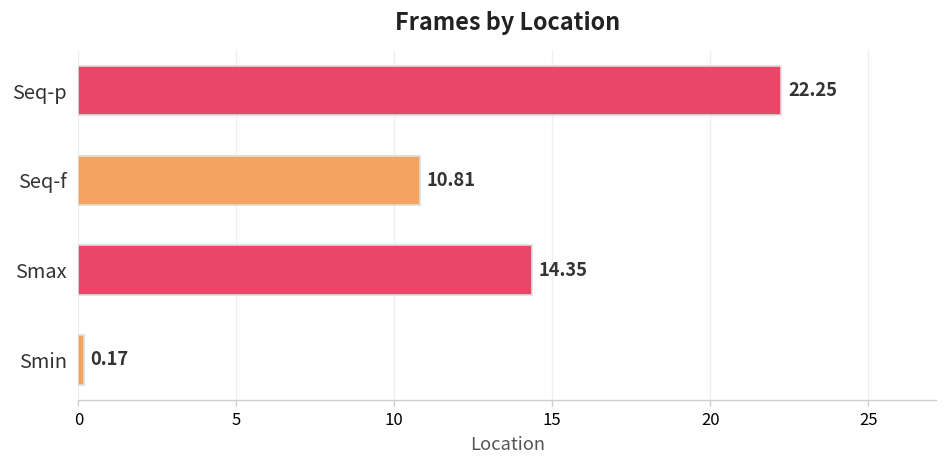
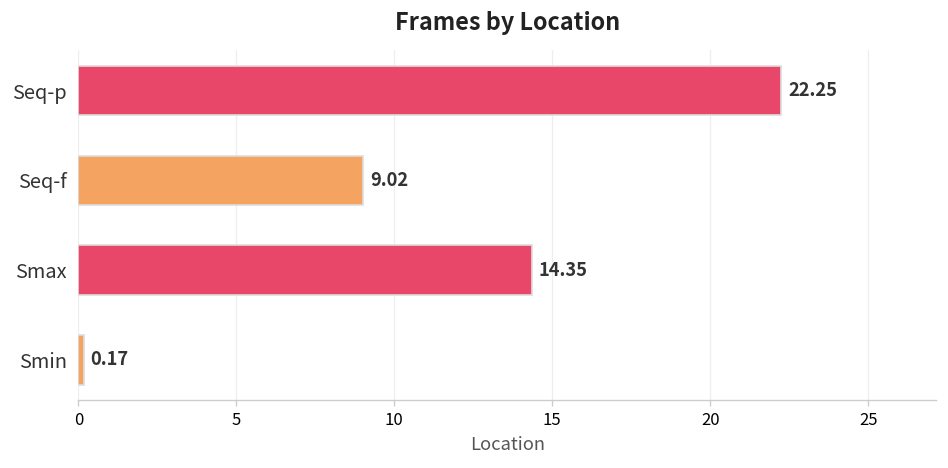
  {
    "Seq-p": 22.25,
-   "Seq-f": 10.81,
+   "Seq-f": 9.02,
    "Smax": 14.35,
    "Smin": 0.17
  }
